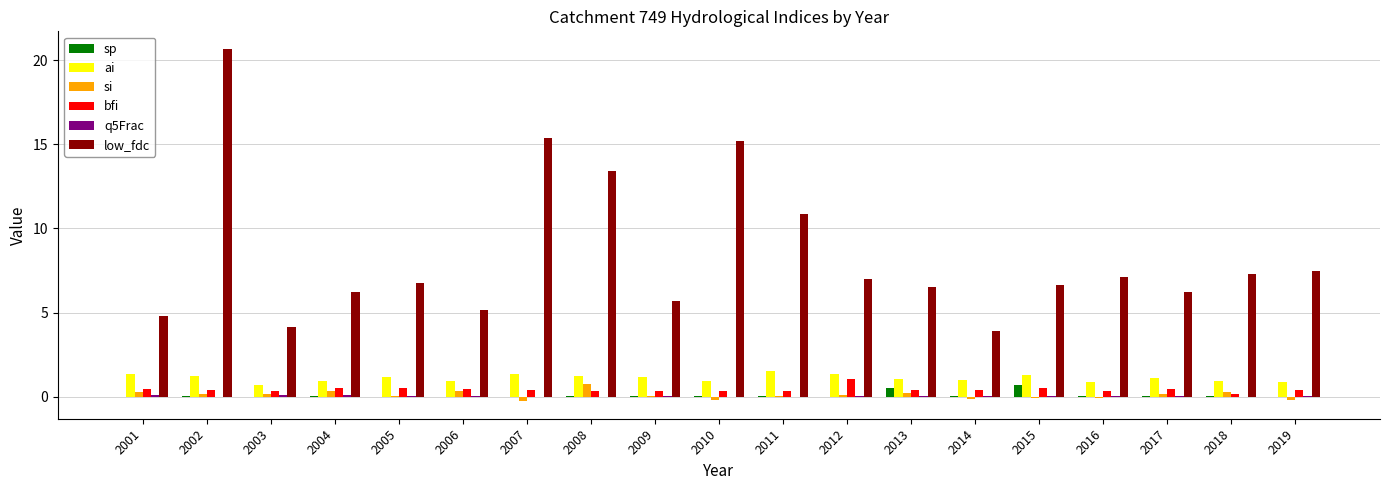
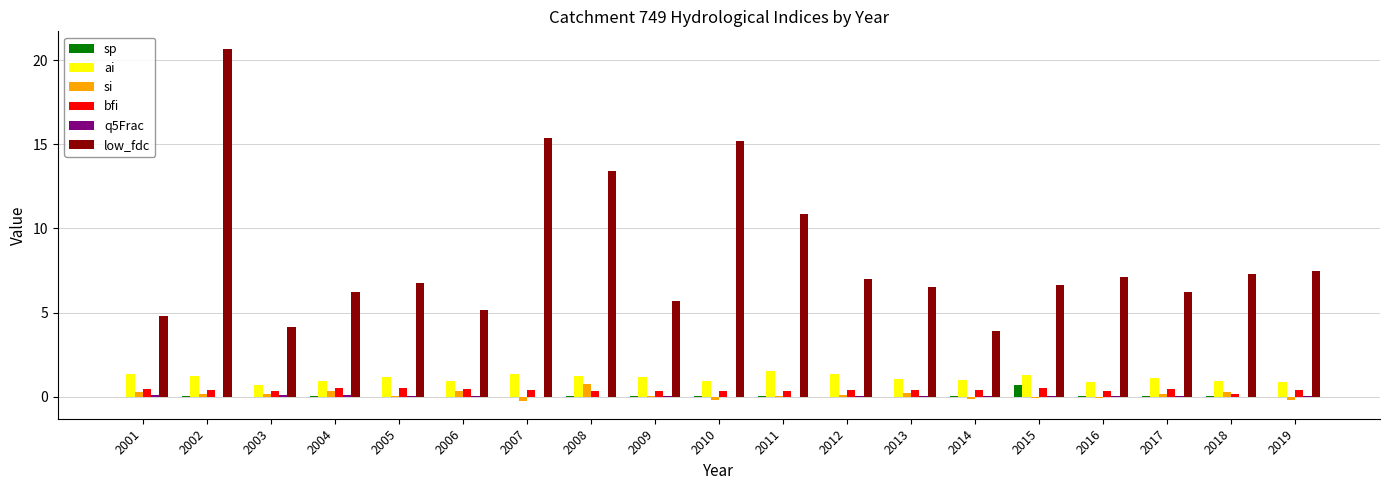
  {
    "sp": {
-     "2013": 0.5,
+     "2013": 0.0,
      "2015": 0.7
    },
    "ai": {
      "2001": 1.3,
      "2002": 1.3,
      "2003": 0.7,
      "2004": 0.9,
      "2005": 1.2,
      "2006": 0.9,
      "2007": 1.3,
      "2008": 1.2,
      "2009": 1.2,
      "2010": 0.9,
      "2011": 1.5,
      "2012": 1.3,
      "2013": 1.0,
      "2014": 1.0,
      "2015": 1.3,
      "2016": 0.9,
      "2017": 1.1,
      "2018": 0.9,
      "2019": 0.9
    },
    "si": {
      "2001": 0.3,
      "2002": 0.2,
      "2003": 0.2,
      "2004": 0.4,
      "2006": 0.3,
      "2007": -0.3,
      "2008": 0.8,
      "2010": -0.2,
      "2013": 0.2,
      "2017": 0.2,
      "2018": 0.3,
      "2019": -0.2
    },
    "bfi": {
      "2001": 0.4,
      "2002": 0.4,
      "2003": 0.4,
      "2004": 0.5,
      "2005": 0.5,
      "2006": 0.4,
      "2007": 0.4,
      "2008": 0.4,
      "2009": 0.4,
      "2010": 0.4,
      "2011": 0.3,
-     "2012": 1.0,
+     "2012": 0.4,
      "2013": 0.4,
      "2014": 0.4,
      "2015": 0.5,
      "2016": 0.4,
      "2017": 0.5,
      "2018": 0.2,
      "2019": 0.4
    },
    "low_fdc": {
      "2001": 4.8,
      "2002": 20.7,
      "2003": 4.2,
      "2004": 6.2,
      "2005": 6.8,
      "2006": 5.1,
      "2007": 15.3,
      "2008": 13.4,
      "2009": 5.7,
      "2010": 15.2,
      "2011": 10.9,
      "2012": 7.0,
      "2013": 6.5,
      "2014": 3.9,
      "2015": 6.6,
      "2016": 7.1,
      "2017": 6.3,
      "2018": 7.3,
      "2019": 7.5
    }
  }
